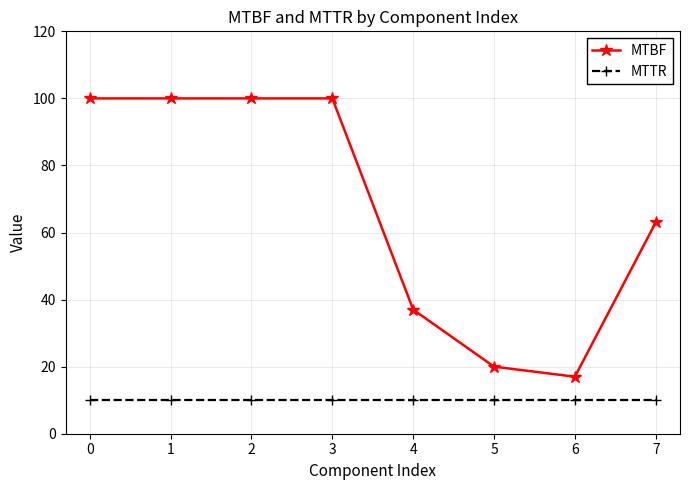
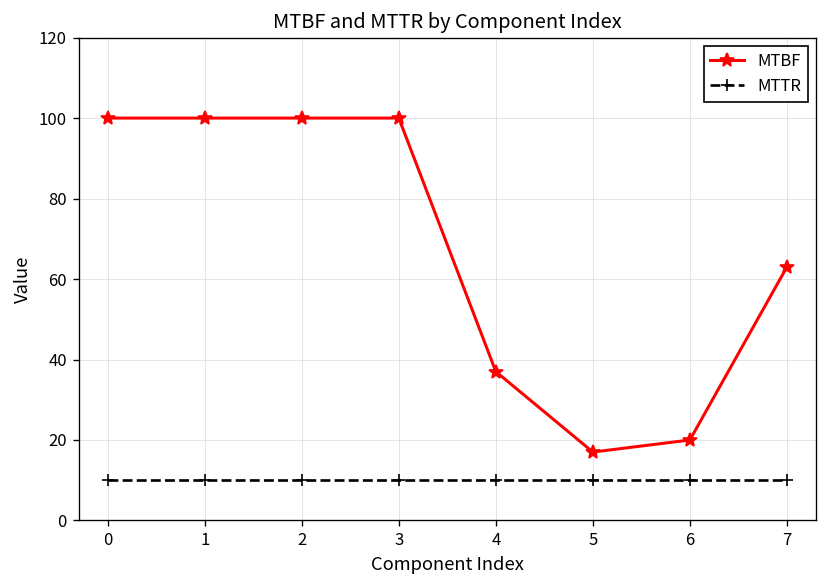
  {
    "MTBF": {
      "0": 100,
      "1": 100,
      "2": 100,
      "3": 100,
      "4": 37,
-     "5": 20,
-     "6": 17,
+     "5": 17,
+     "6": 20,
      "7": 63
    },
    "MTTR": {
      "0": 10,
      "1": 10,
      "2": 10,
      "3": 10,
      "4": 10,
      "5": 10,
      "6": 10,
      "7": 10
    }
  }
